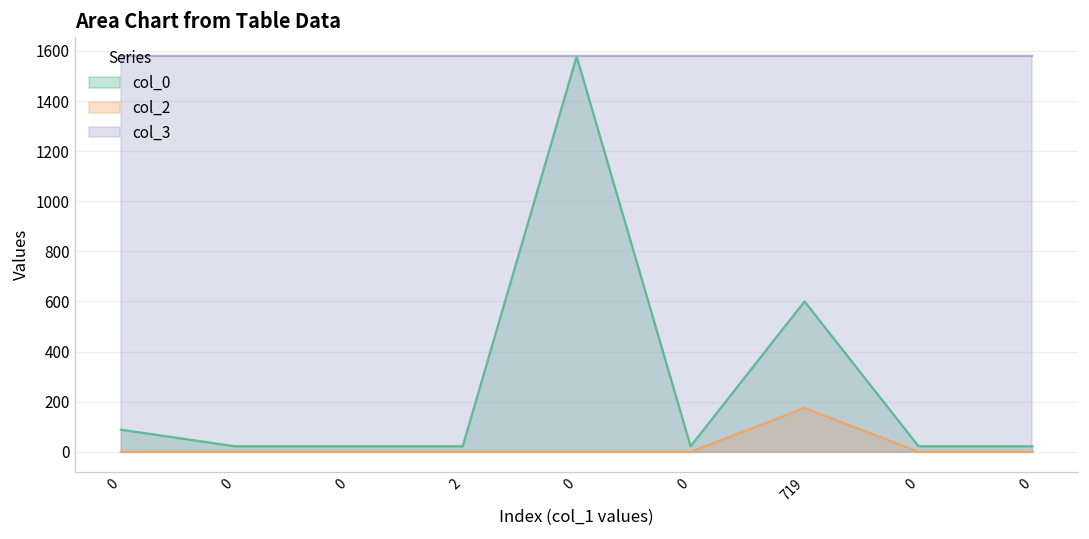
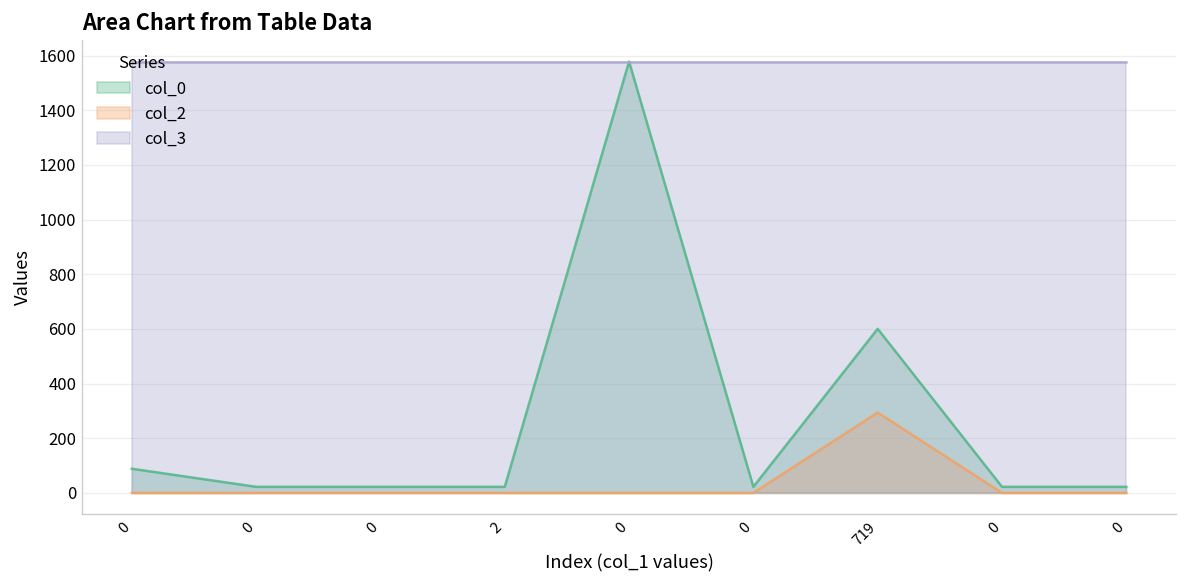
  {
    "col_0": {
      "2": 20,
      "719": 600
    },
    "col_2": {
      "2": 0,
-     "719": 180
+     "719": 290
    },
    "col_3": {
      "2": 1580,
      "719": 1580
    }
  }
